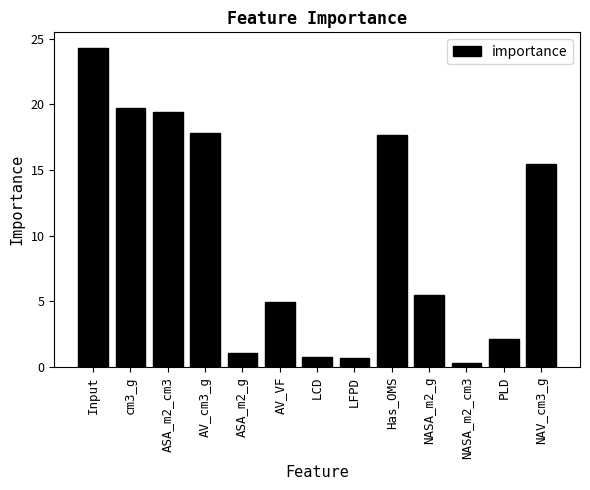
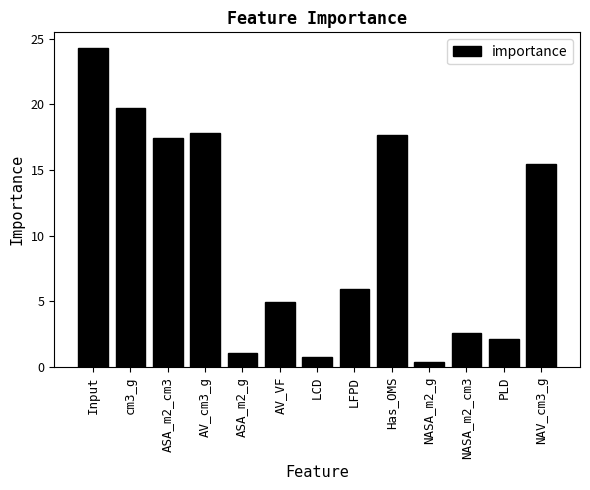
  {
    "Input": 24.3,
    "cm3_g": 19.7,
-   "ASA_m2_cm3": 19.4,
+   "ASA_m2_cm3": 17.4,
    "AV_cm3_g": 17.8,
    "ASA_m2_g": 1.1,
    "AV_VF": 4.9,
    "LCD": 0.7,
-   "LFPD": 0.7,
+   "LFPD": 6.0,
    "Has_OMS": 17.7,
-   "NASA_m2_g": 5.5,
-   "NASA_m2_cm3": 0.3,
+   "NASA_m2_g": 0.4,
+   "NASA_m2_cm3": 2.6,
    "PLD": 2.2,
    "NAV_cm3_g": 15.4
  }
